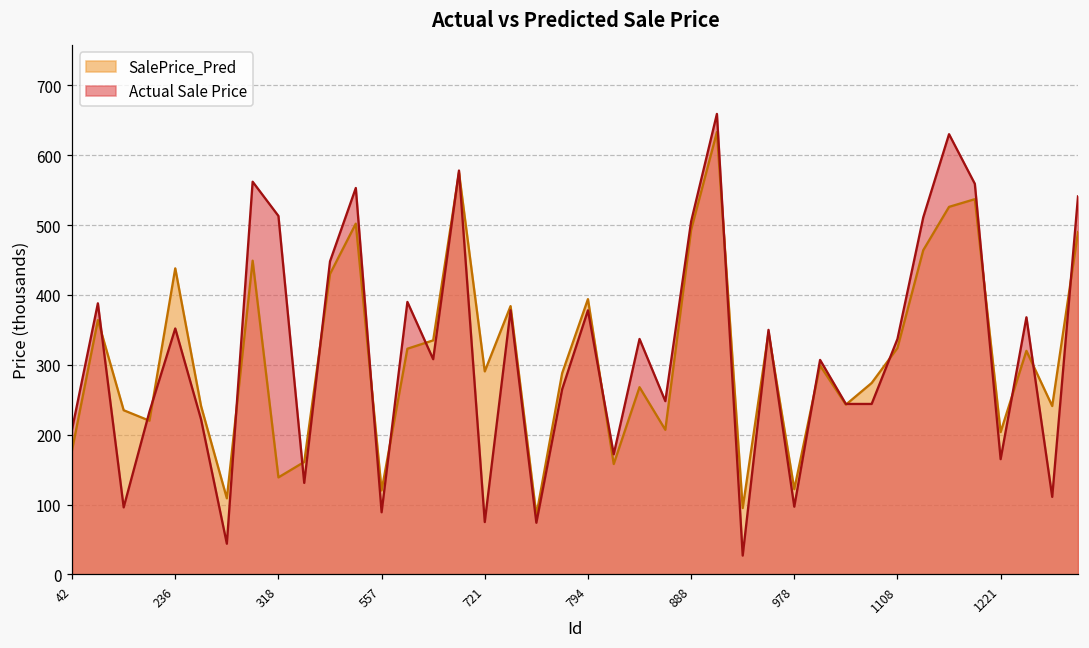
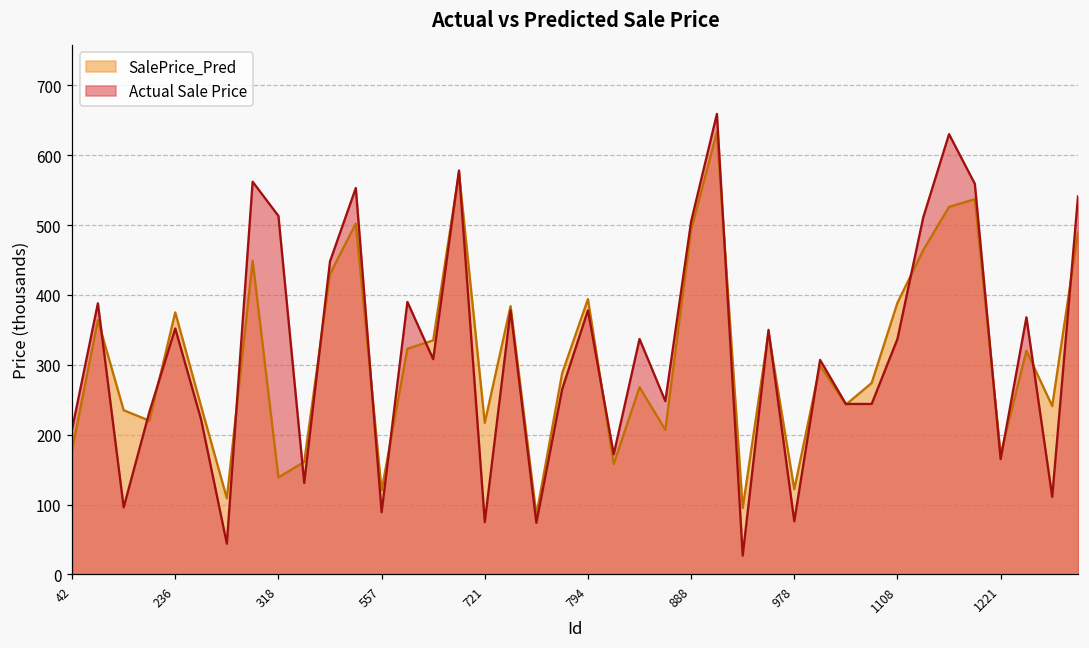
  {
    "SalePrice_Pred": {
      "42": 180,
-     "236": 440,
+     "236": 380,
      "318": 140,
      "557": 120,
-     "721": 290,
+     "721": 220,
      "794": 390,
      "888": 490,
      "978": 120,
-     "1108": 320,
-     "1221": 200
+     "1108": 390,
+     "1221": 170
    },
    "Actual Sale Price": {
      "42": 210,
      "236": 350,
      "318": 510,
      "557": 90,
      "721": 80,
      "794": 380,
      "888": 510,
-     "978": 100,
+     "978": 80,
      "1108": 340,
      "1221": 170
    }
  }
